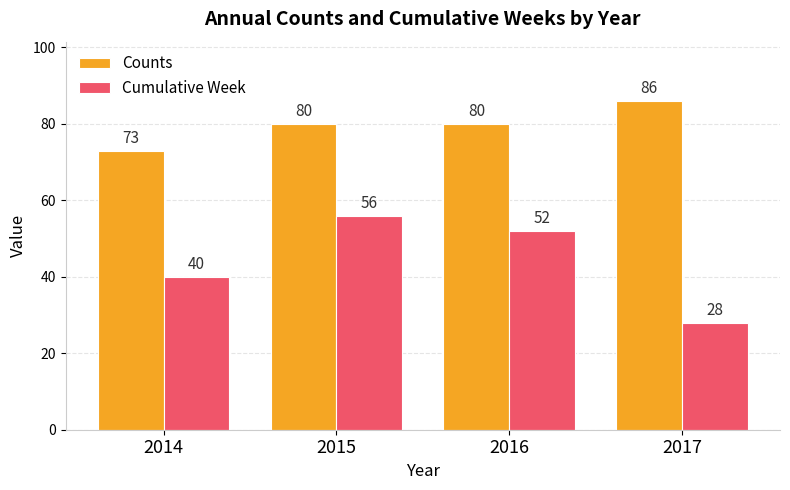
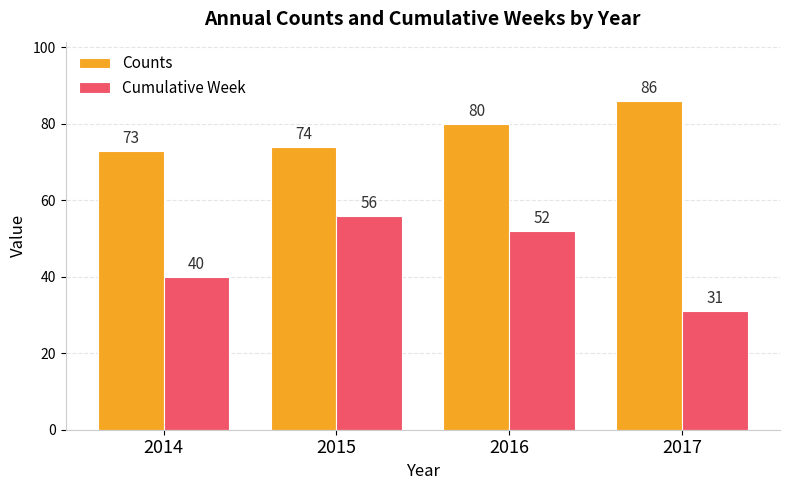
  {
    "Counts": {
      "2014": 73,
-     "2015": 80,
+     "2015": 74,
      "2016": 80,
      "2017": 86
    },
    "Cumulative Week": {
      "2014": 40,
      "2015": 56,
      "2016": 52,
-     "2017": 28
+     "2017": 31
    }
  }
